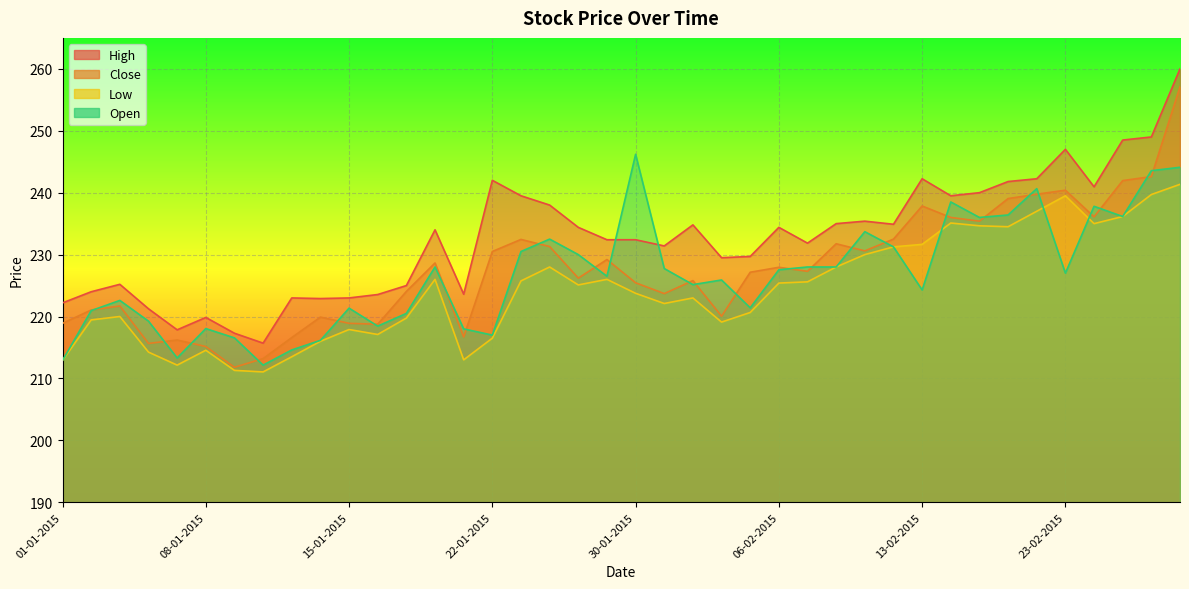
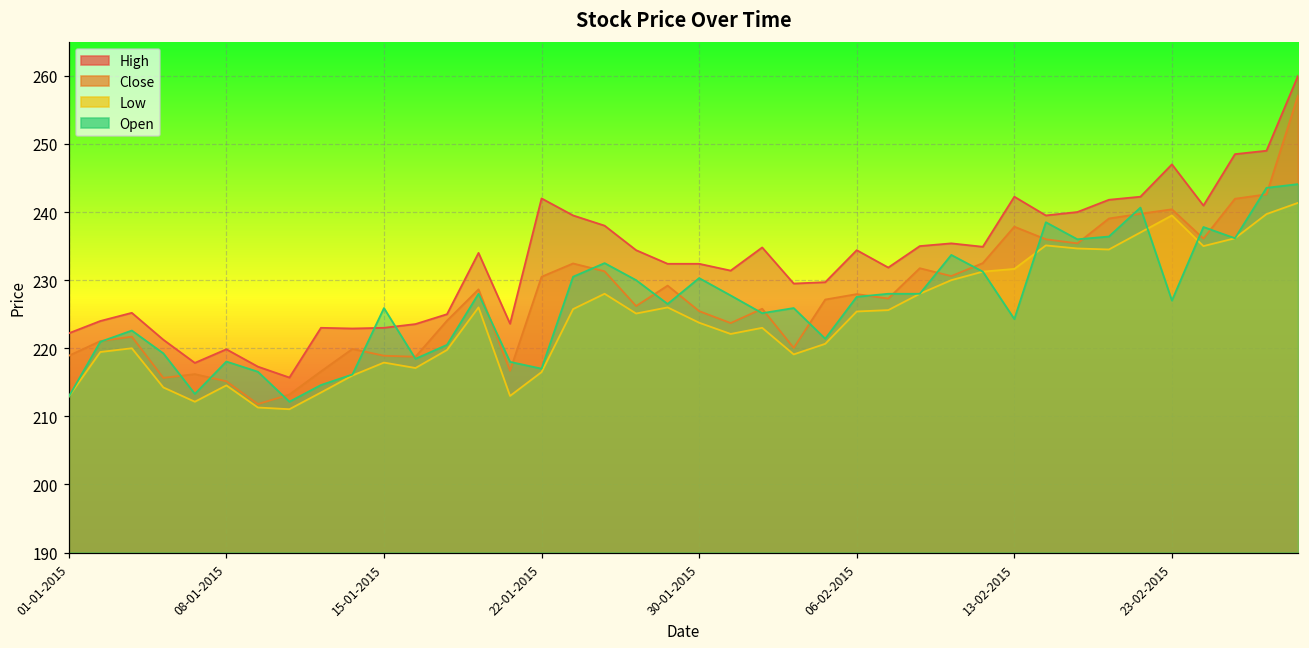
  {
    "Open": {
      "08-01-2015": 218,
-     "15-01-2015": 221,
+     "15-01-2015": 226,
      "22-01-2015": 217,
-     "30-01-2015": 246,
+     "30-01-2015": 230,
      "13-02-2015": 224,
      "23-02-2015": 227
    }
  }
